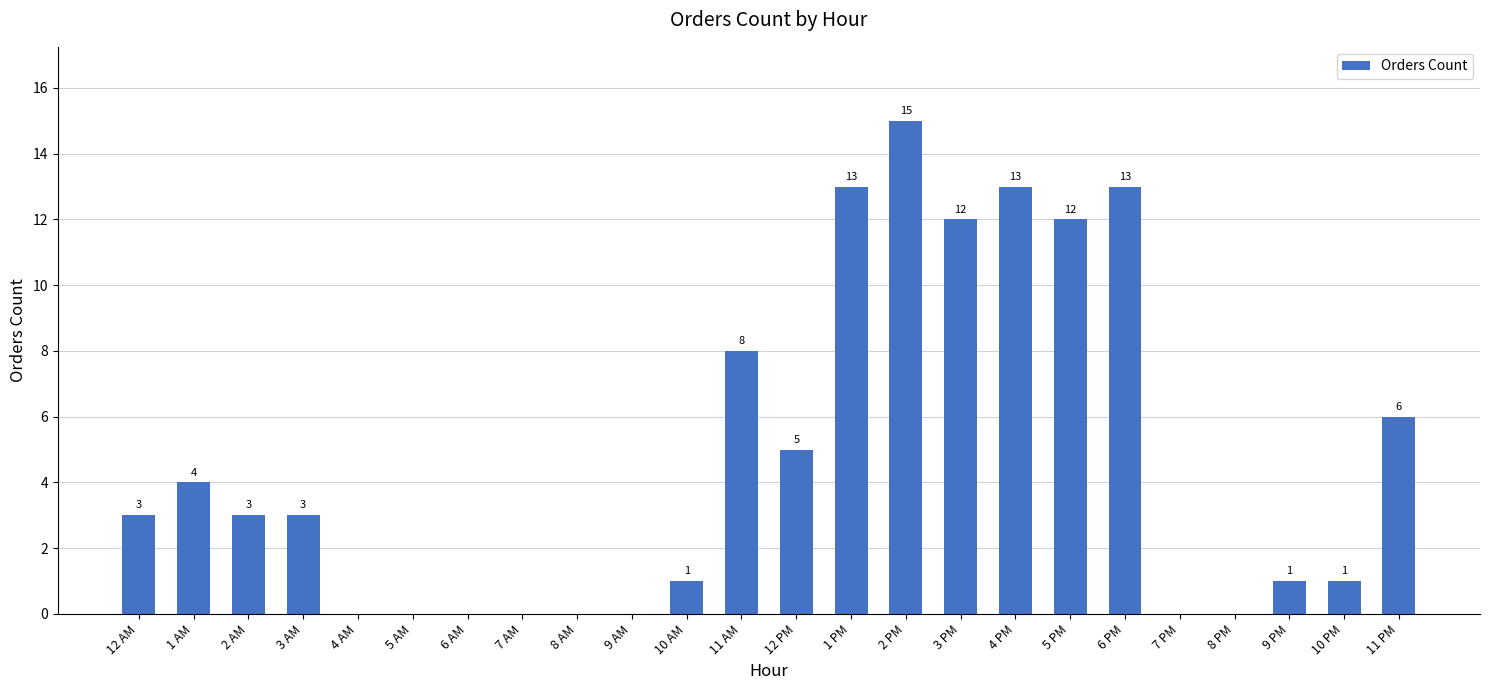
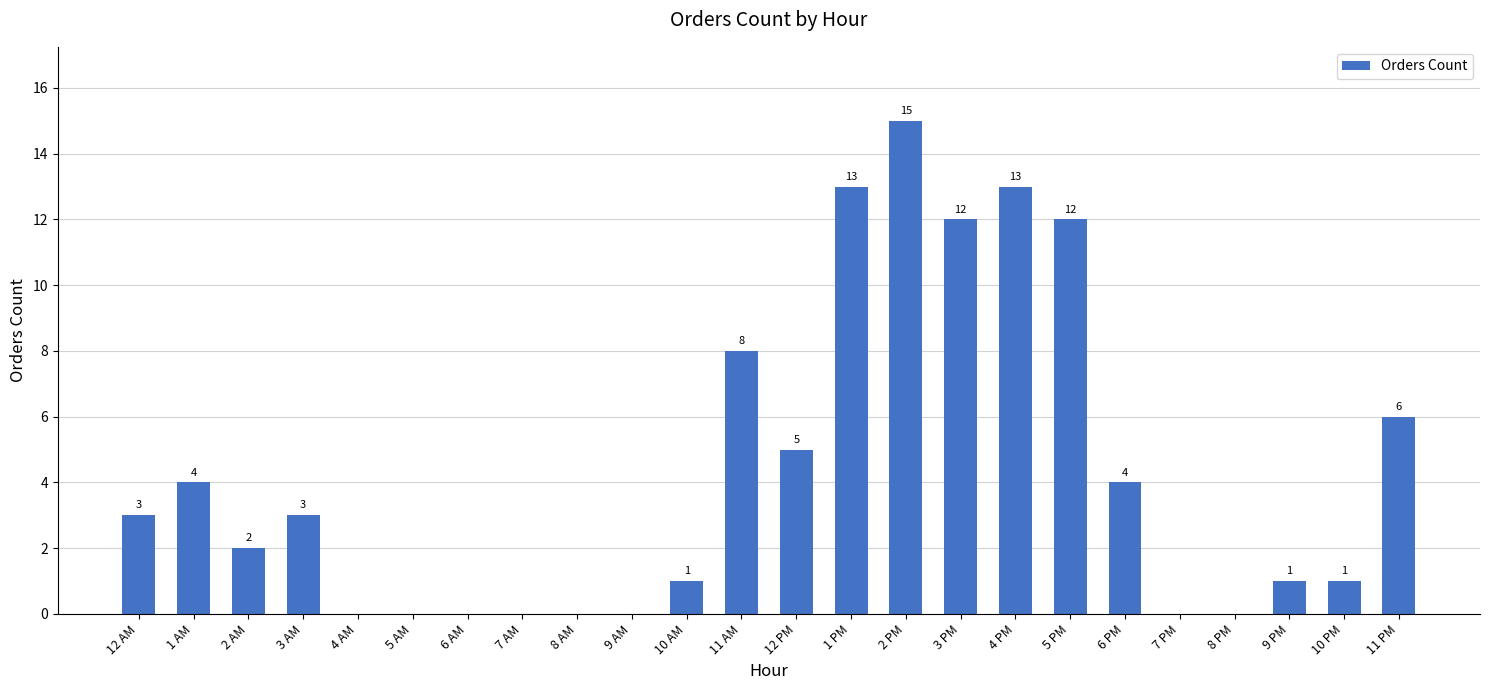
  {
    "12 AM": 3,
    "1 AM": 4,
-   "2 AM": 3,
+   "2 AM": 2,
    "3 AM": 3,
    "10 AM": 1,
    "11 AM": 8,
    "12 PM": 5,
    "1 PM": 13,
    "2 PM": 15,
    "3 PM": 12,
    "4 PM": 13,
    "5 PM": 12,
-   "6 PM": 13,
+   "6 PM": 4,
    "9 PM": 1,
    "10 PM": 1,
    "11 PM": 6
  }
